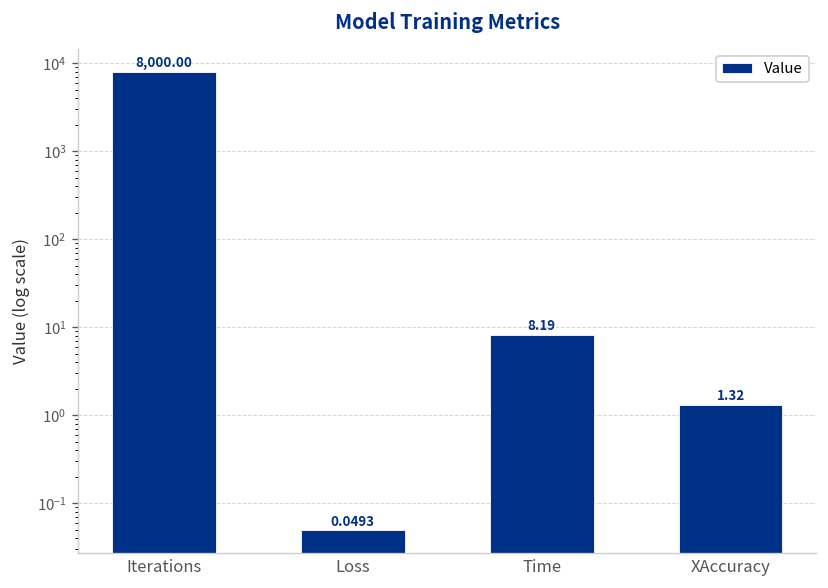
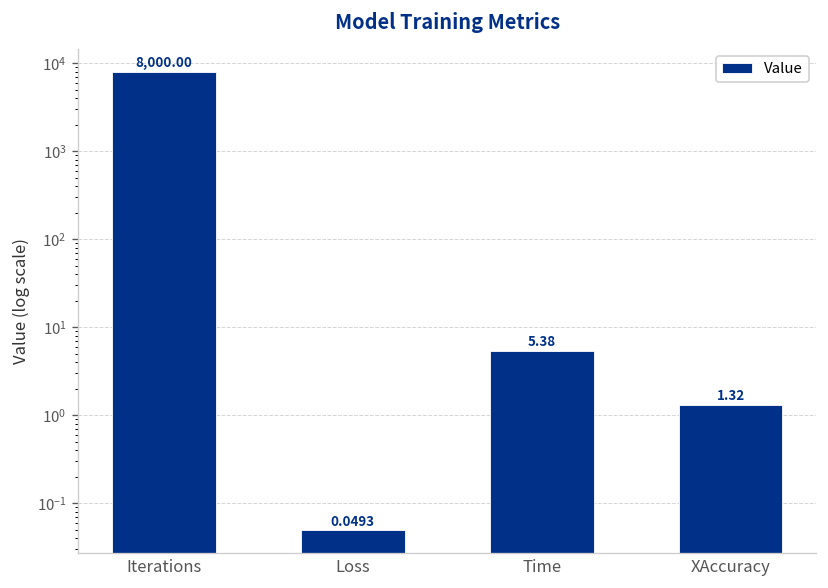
  {
    "Iterations": "8,000.00",
    "Loss": "0.0493",
-   "Time": "8.19",
+   "Time": "5.38",
    "XAccuracy": "1.32"
  }
